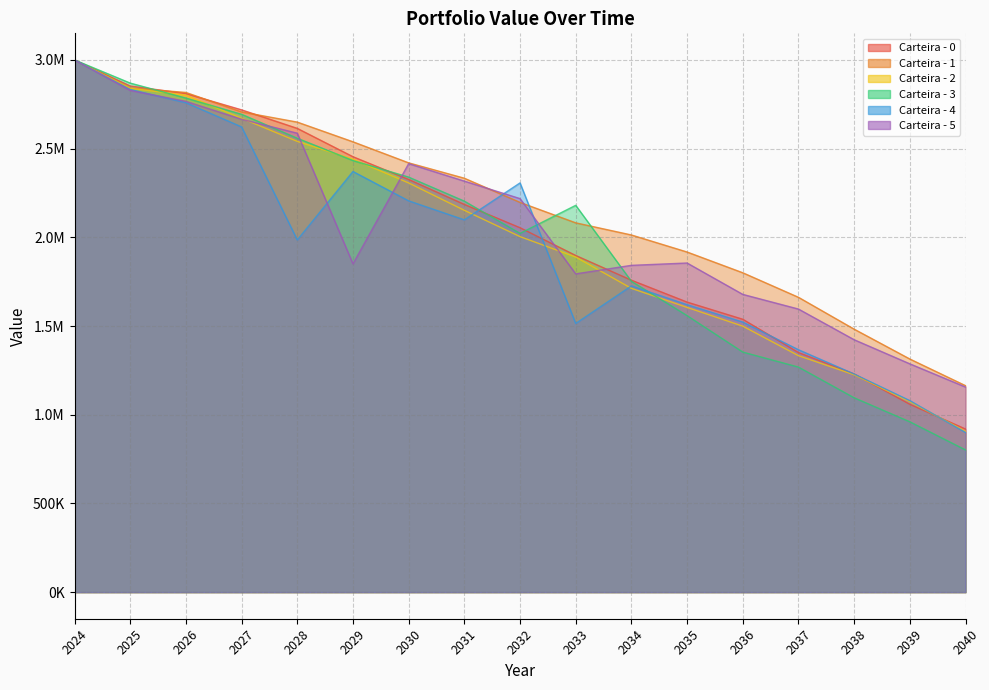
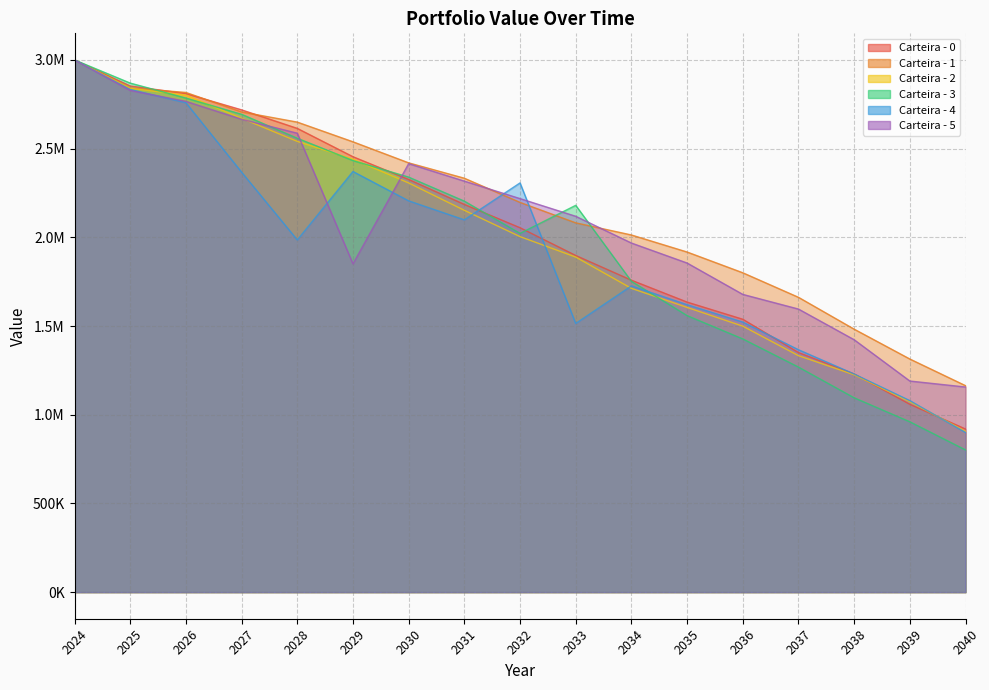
  {
    "Carteira - 3": {
      "2025": 2870000,
      "2026": 2790000,
      "2028": 2560000,
      "2031": 2200000,
      "2032": 2020000,
      "2033": 2180000,
      "2035": 1560000,
-     "2036": 1350000,
+     "2036": 1430000,
      "2037": 1270000,
      "2038": 1100000,
      "2039": 960000,
      "2040": 800000
    },
    "Carteira - 4": {
-     "2027": 2620000,
+     "2027": 2370000,
      "2028": 1990000,
      "2029": 2370000,
      "2030": 2210000,
      "2031": 2100000,
      "2032": 2310000,
      "2033": 1510000,
      "2035": 1620000,
      "2036": 1520000,
      "2037": 1370000
    },
    "Carteira - 5": {
      "2028": 2590000,
      "2029": 1850000,
      "2031": 2320000,
      "2032": 2220000,
-     "2033": 1790000,
-     "2034": 1840000,
+     "2033": 2120000,
+     "2034": 1970000,
      "2035": 1860000,
      "2036": 1680000,
      "2037": 1600000,
      "2038": 1420000,
-     "2039": 1290000
+     "2039": 1190000
    }
  }
